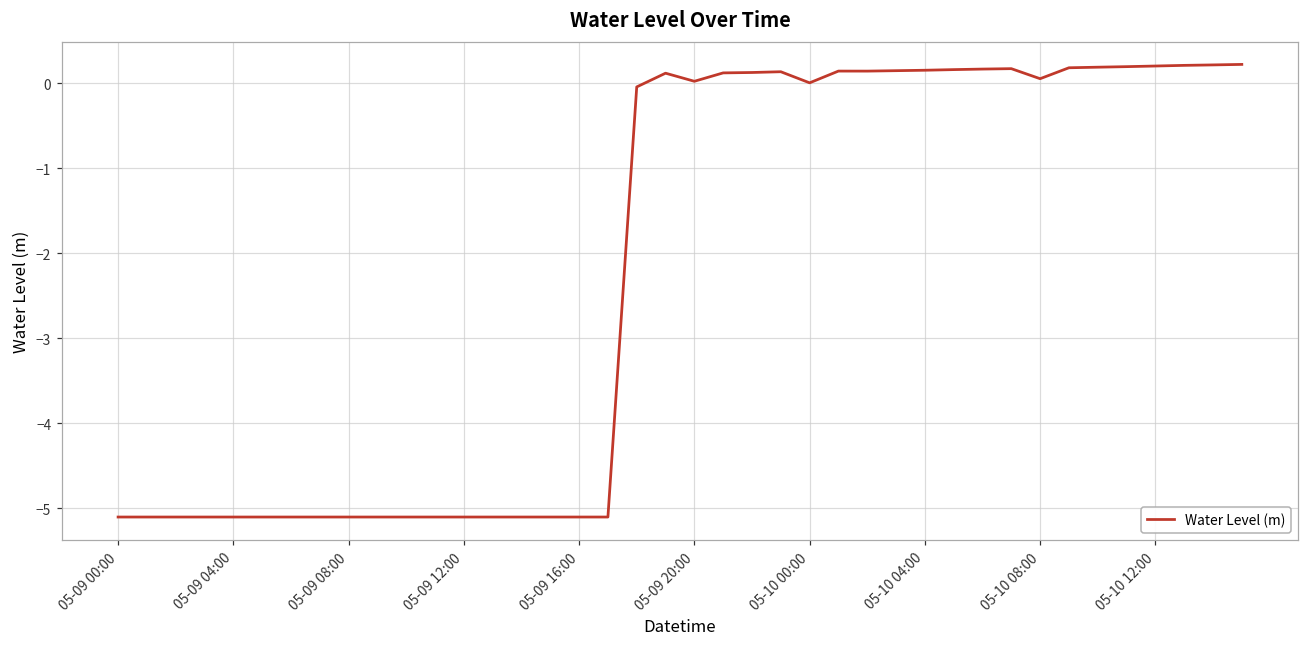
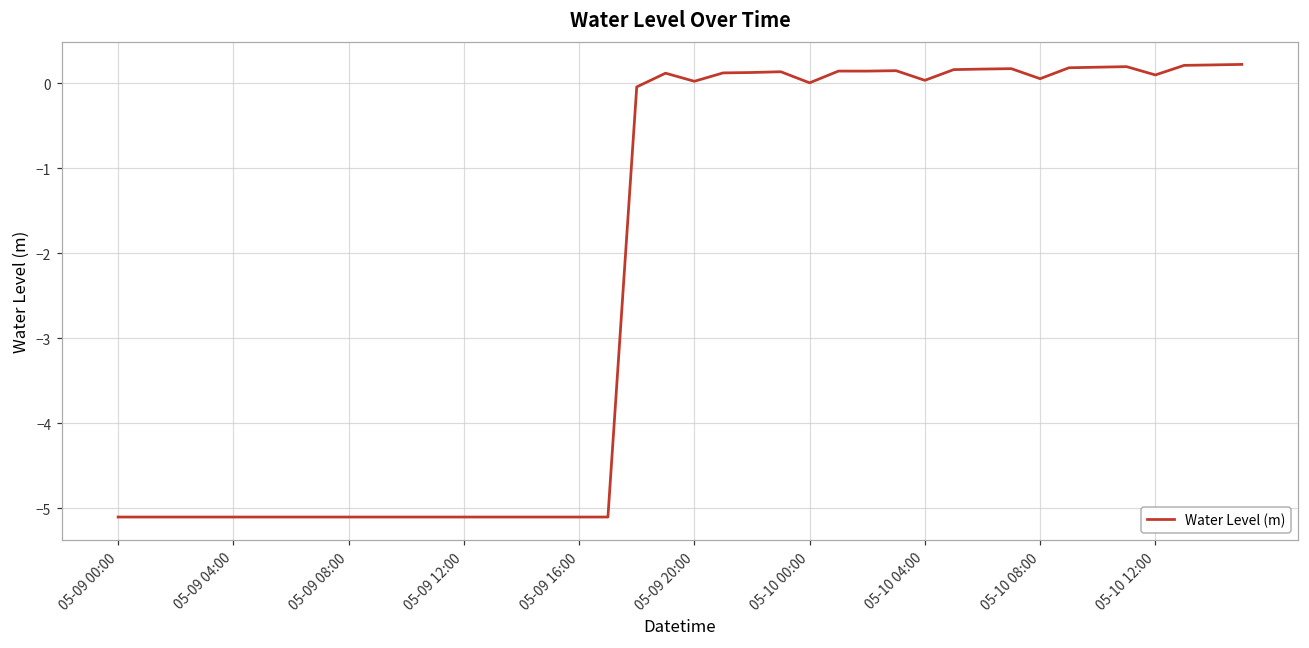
  {
    "05-09 00:00": -5.1,
    "05-09 04:00": -5.1,
    "05-09 08:00": -5.1,
    "05-09 12:00": -5.1,
    "05-09 16:00": -5.1,
    "05-09 20:00": 0.0,
    "05-10 00:00": 0.0,
-   "05-10 04:00": 0.2,
+   "05-10 04:00": 0.0,
    "05-10 08:00": 0.1,
-   "05-10 12:00": 0.2
+   "05-10 12:00": 0.1
  }
